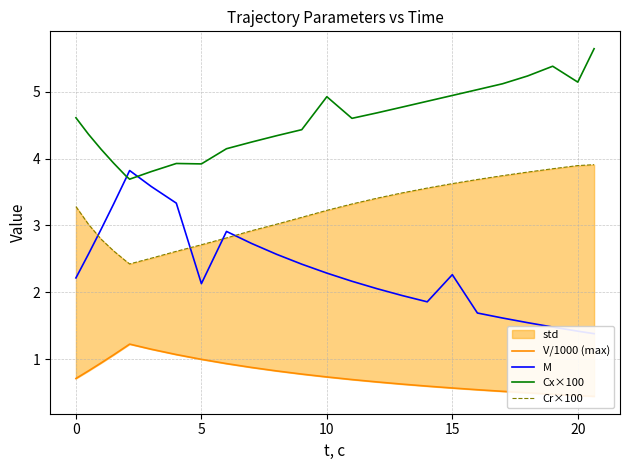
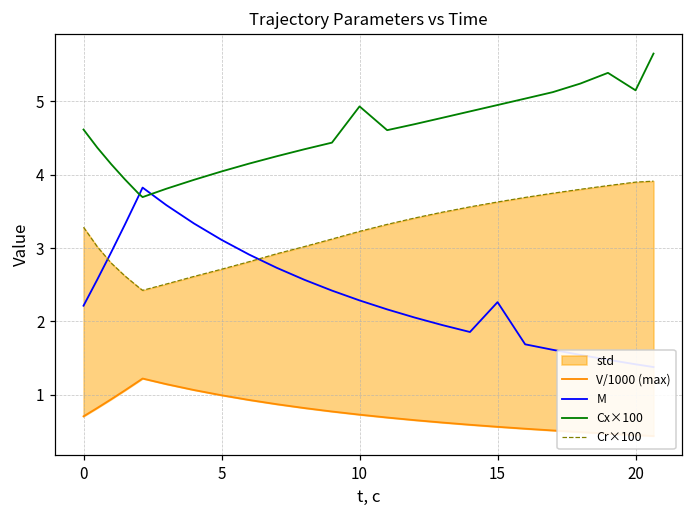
  {
    "M": {
      "0": 2.2,
-     "5": 2.1,
+     "5": 3.1,
      "10": 2.3,
      "15": 2.3
    },
    "Cx×100": {
      "0": 4.6,
-     "5": 3.9,
+     "5": 4.0,
      "10": 4.9,
      "15": 4.9,
      "20": 5.1
    }
  }
